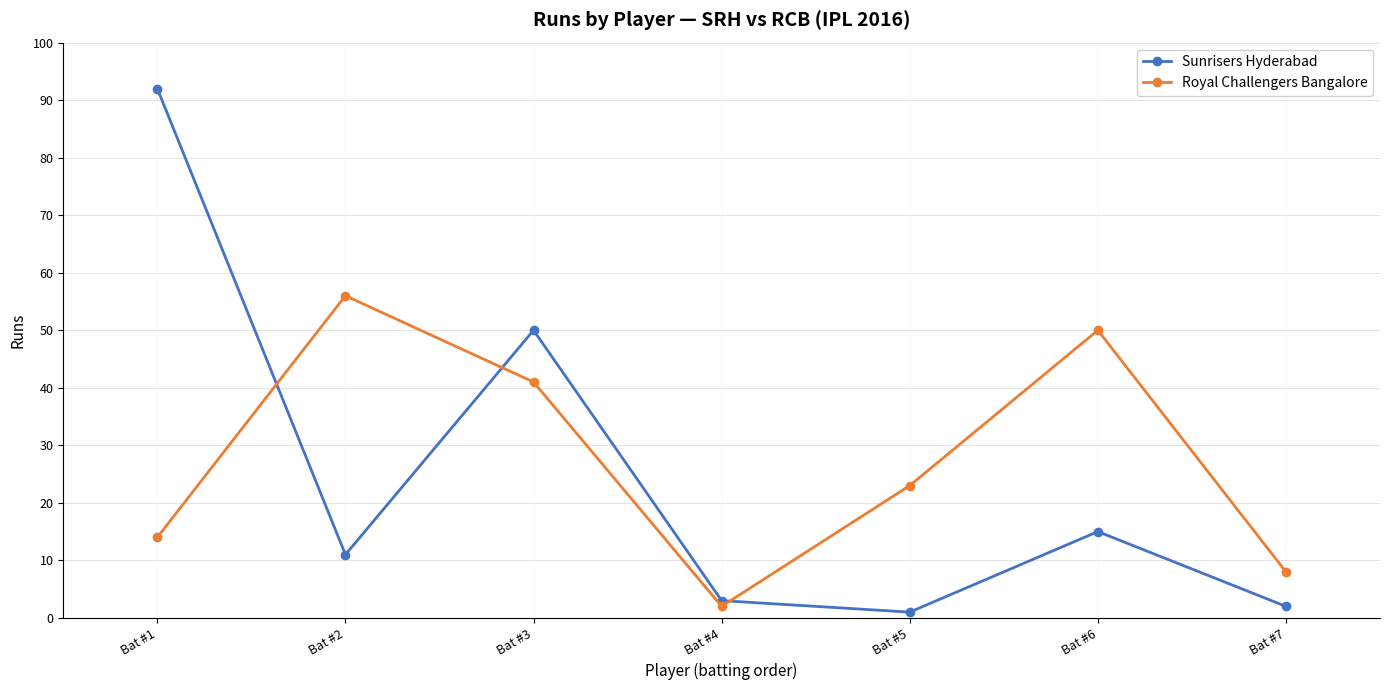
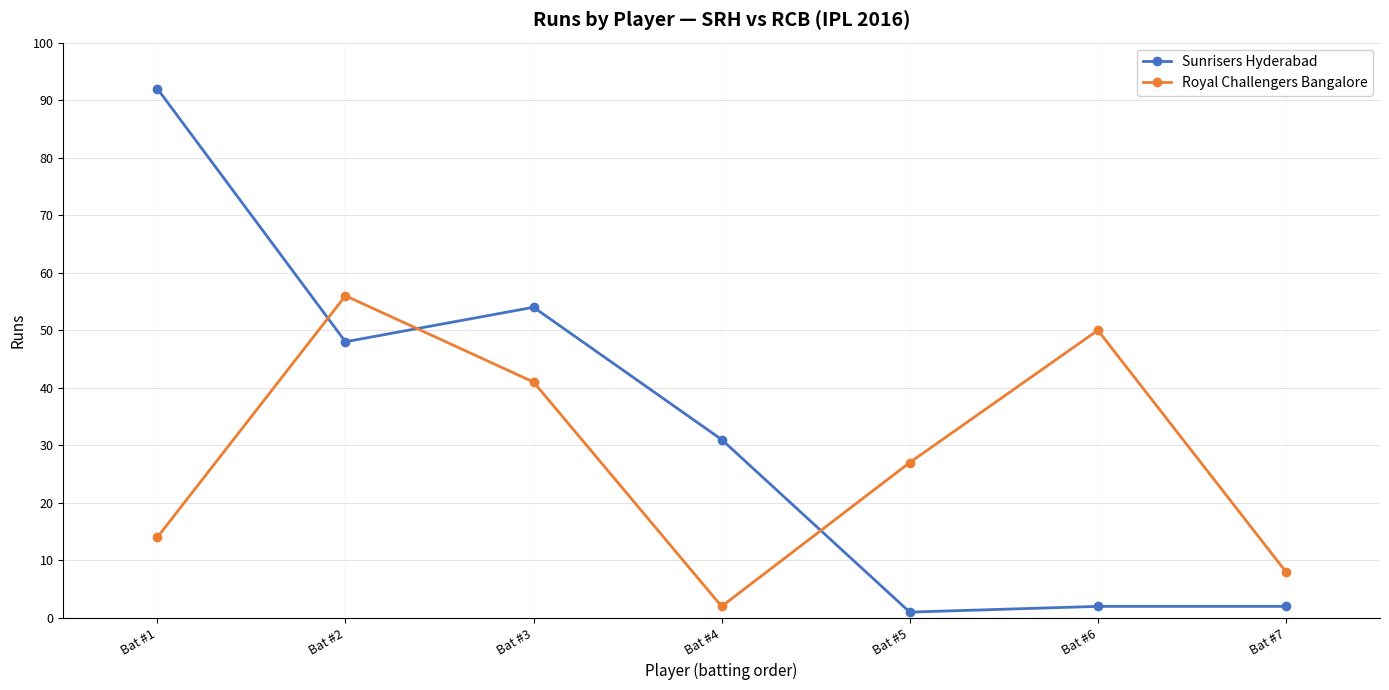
  {
    "Sunrisers Hyderabad": {
      "Bat #1": 92,
-     "Bat #2": 11,
-     "Bat #3": 50,
-     "Bat #4": 3,
+     "Bat #2": 48,
+     "Bat #3": 54,
+     "Bat #4": 31,
      "Bat #5": 1,
-     "Bat #6": 15,
+     "Bat #6": 2,
      "Bat #7": 2
    },
    "Royal Challengers Bangalore": {
      "Bat #1": 14,
      "Bat #2": 56,
      "Bat #3": 41,
      "Bat #4": 2,
-     "Bat #5": 23,
+     "Bat #5": 27,
      "Bat #6": 50,
      "Bat #7": 8
    }
  }
